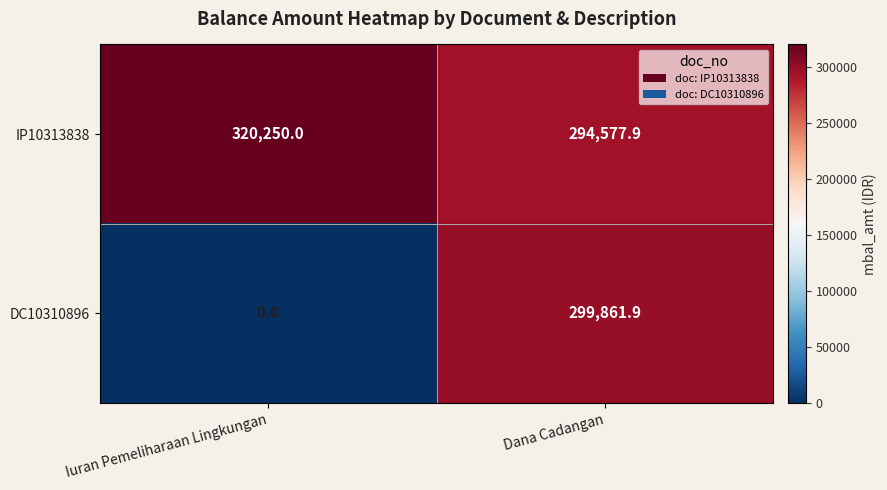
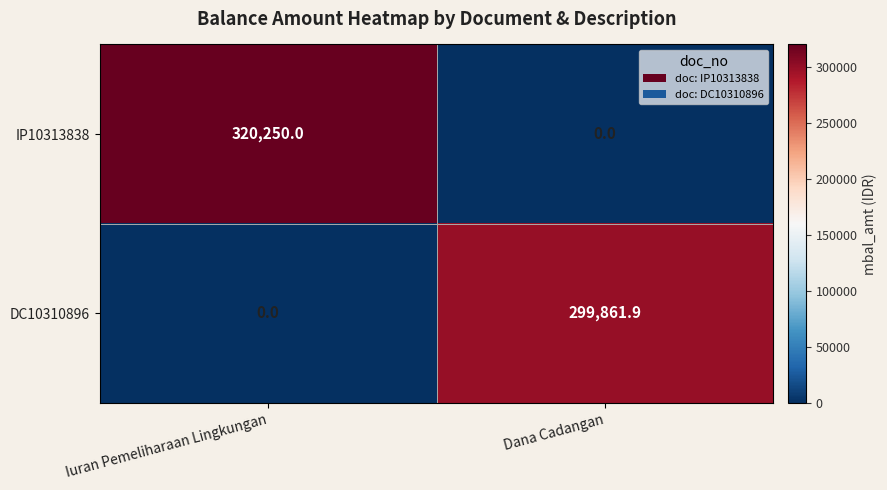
  {
    "IP10313838": {
      "Iuran Pemeliharaan Lingkungan": "320,250.0",
-     "Dana Cadangan": "294,577.9"
+     "Dana Cadangan": "0.0"
    },
    "DC10310896": {
      "Iuran Pemeliharaan Lingkungan": "0.0",
      "Dana Cadangan": "299,861.9"
    }
  }
